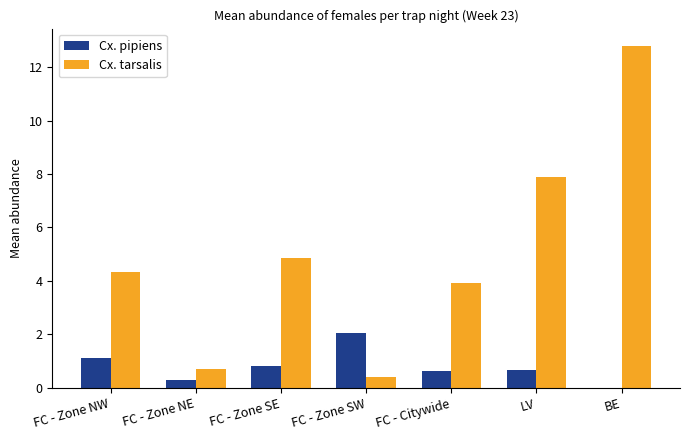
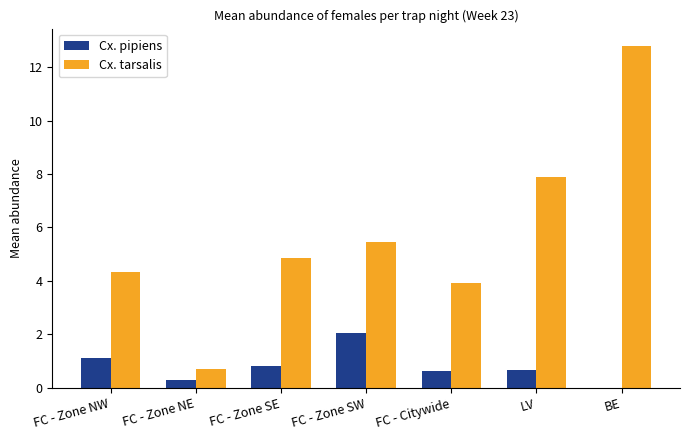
  {
    "Cx. pipiens": {
      "FC - Zone NW": 1.1,
      "FC - Zone NE": 0.3,
      "FC - Zone SE": 0.8,
      "FC - Zone SW": 2.0,
      "FC - Citywide": 0.6,
      "LV": 0.7,
      "BE": 0.0
    },
    "Cx. tarsalis": {
      "FC - Zone NW": 4.3,
      "FC - Zone NE": 0.7,
      "FC - Zone SE": 4.9,
-     "FC - Zone SW": 0.4,
+     "FC - Zone SW": 5.4,
      "FC - Citywide": 3.9,
      "LV": 7.9,
      "BE": 12.8
    }
  }
